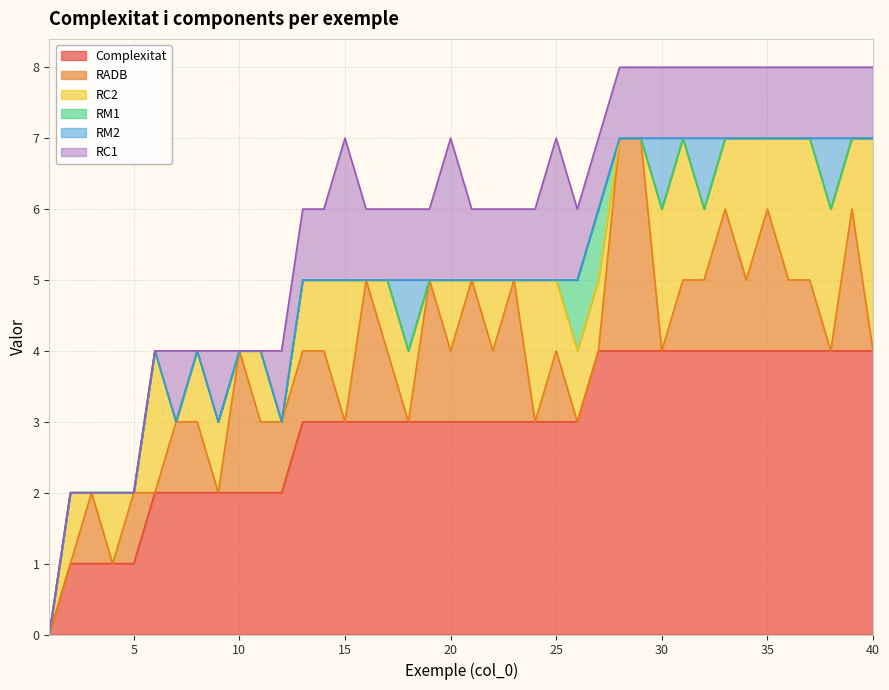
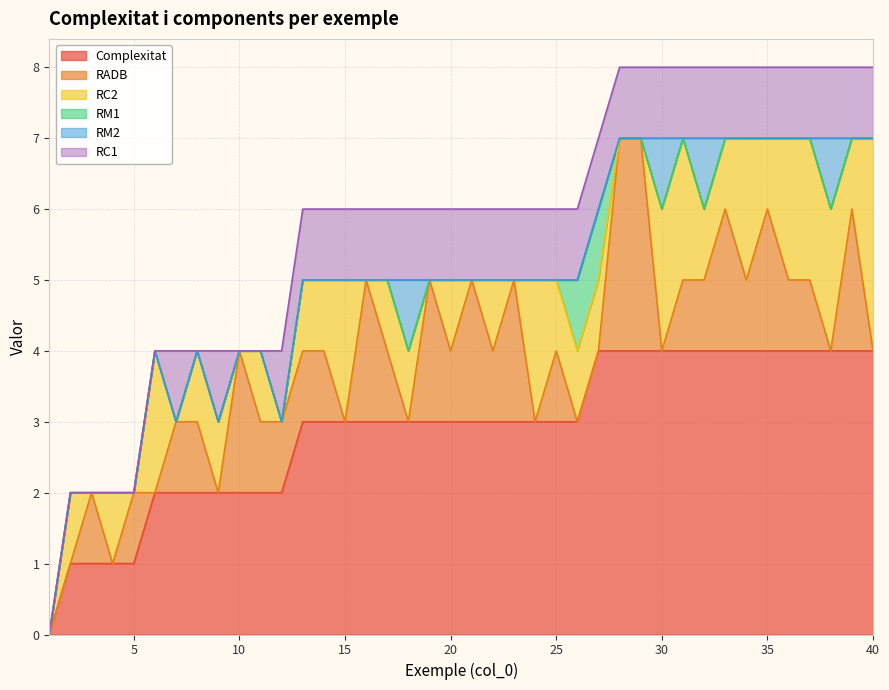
  {
    "RM2": {
      "30": 7
    },
    "RC1": {
-     "15": 2,
-     "20": 2,
-     "25": 2,
+     "15": 1,
+     "20": 1,
+     "25": 1,
      "30": 8,
      "35": 8,
      "40": 8
    }
  }
